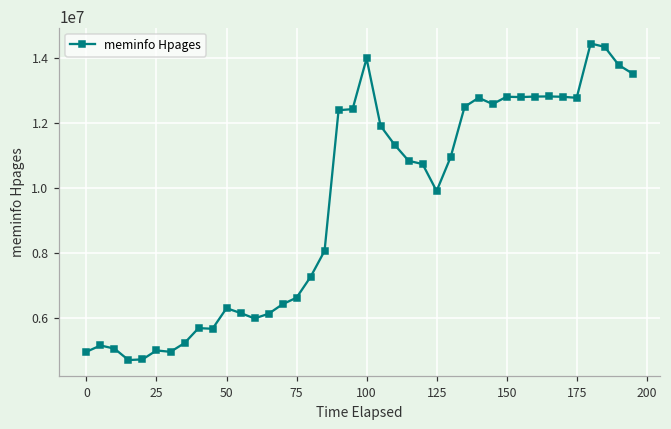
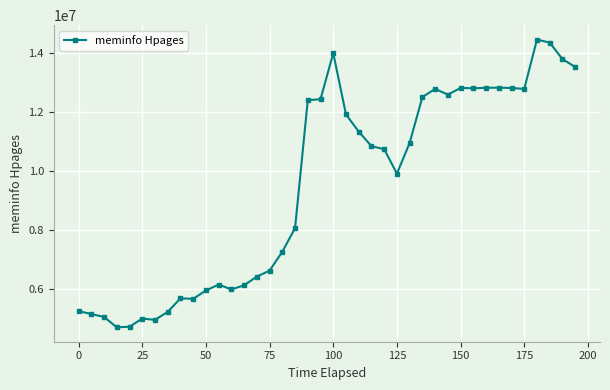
  {
-   "0": 5000000,
+   "0": 5300000,
    "25": 5000000,
-   "50": 6300000,
+   "50": 6000000,
    "75": 6600000,
    "100": 14000000,
    "125": 9900000,
    "150": 12800000,
    "175": 12800000
  }
